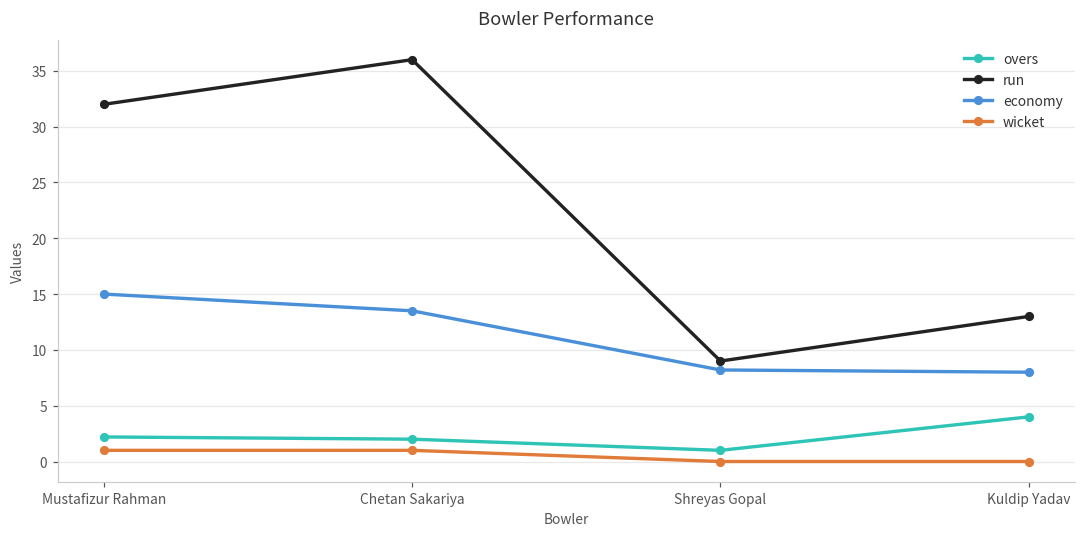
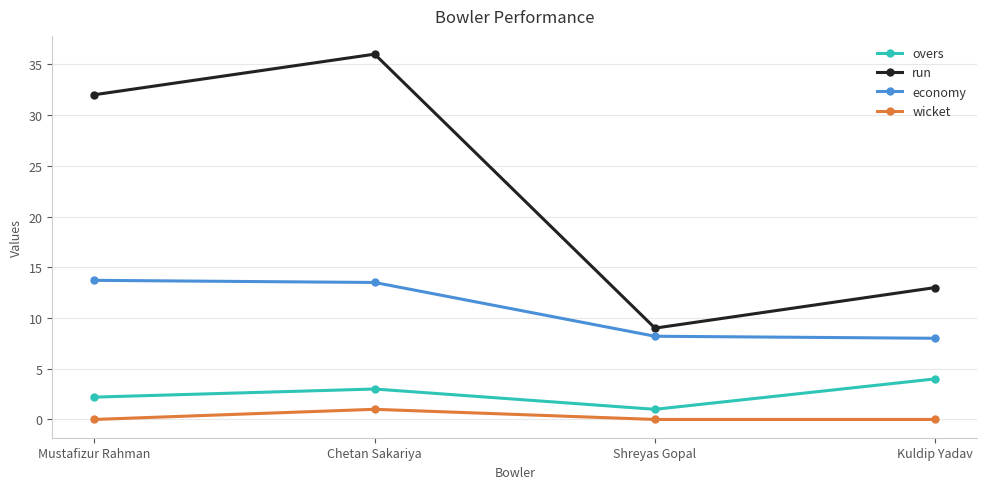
  {
    "overs": {
      "Mustafizur Rahman": 2,
-     "Chetan Sakariya": 2,
+     "Chetan Sakariya": 3,
      "Shreyas Gopal": 1,
      "Kuldip Yadav": 4
    },
    "run": {
      "Mustafizur Rahman": 32.0,
      "Chetan Sakariya": 36.0,
      "Shreyas Gopal": 9.0,
      "Kuldip Yadav": 13.0
    },
    "economy": {
-     "Mustafizur Rahman": 15.0,
+     "Mustafizur Rahman": 13.7,
      "Chetan Sakariya": 13.5,
      "Shreyas Gopal": 8.2,
      "Kuldip Yadav": 8.0
    },
    "wicket": {
-     "Mustafizur Rahman": 1,
+     "Mustafizur Rahman": 0,
      "Chetan Sakariya": 1,
      "Shreyas Gopal": 0,
      "Kuldip Yadav": 0
    }
  }
